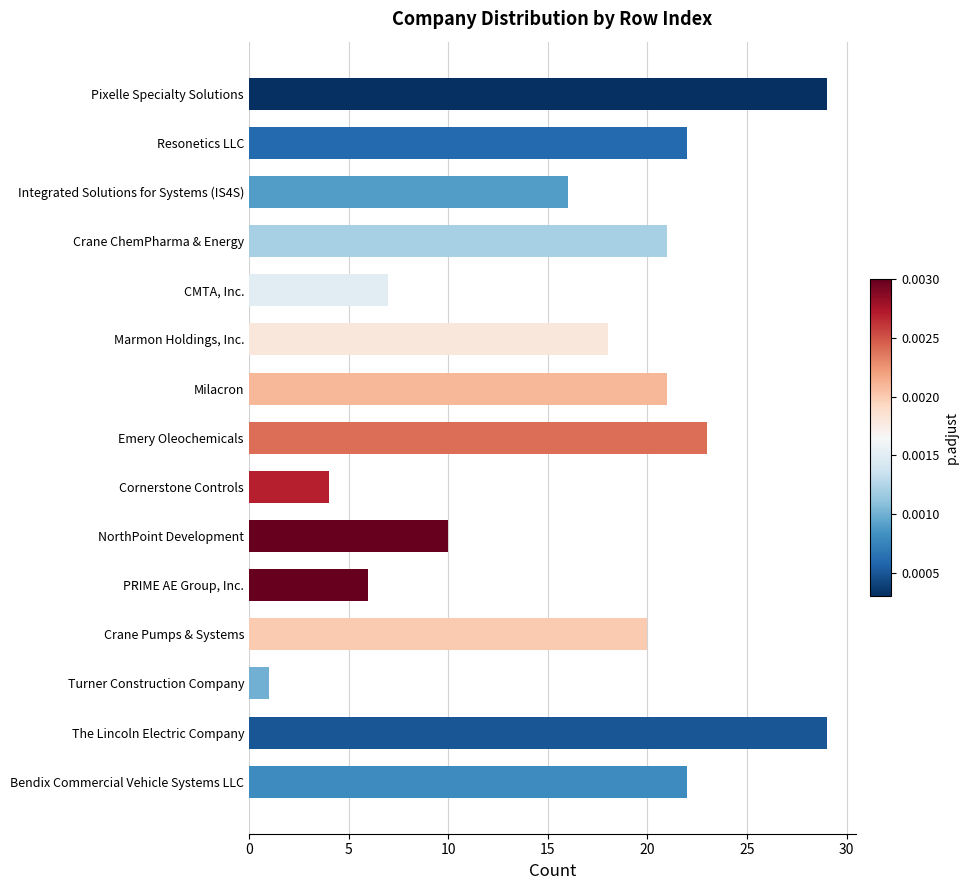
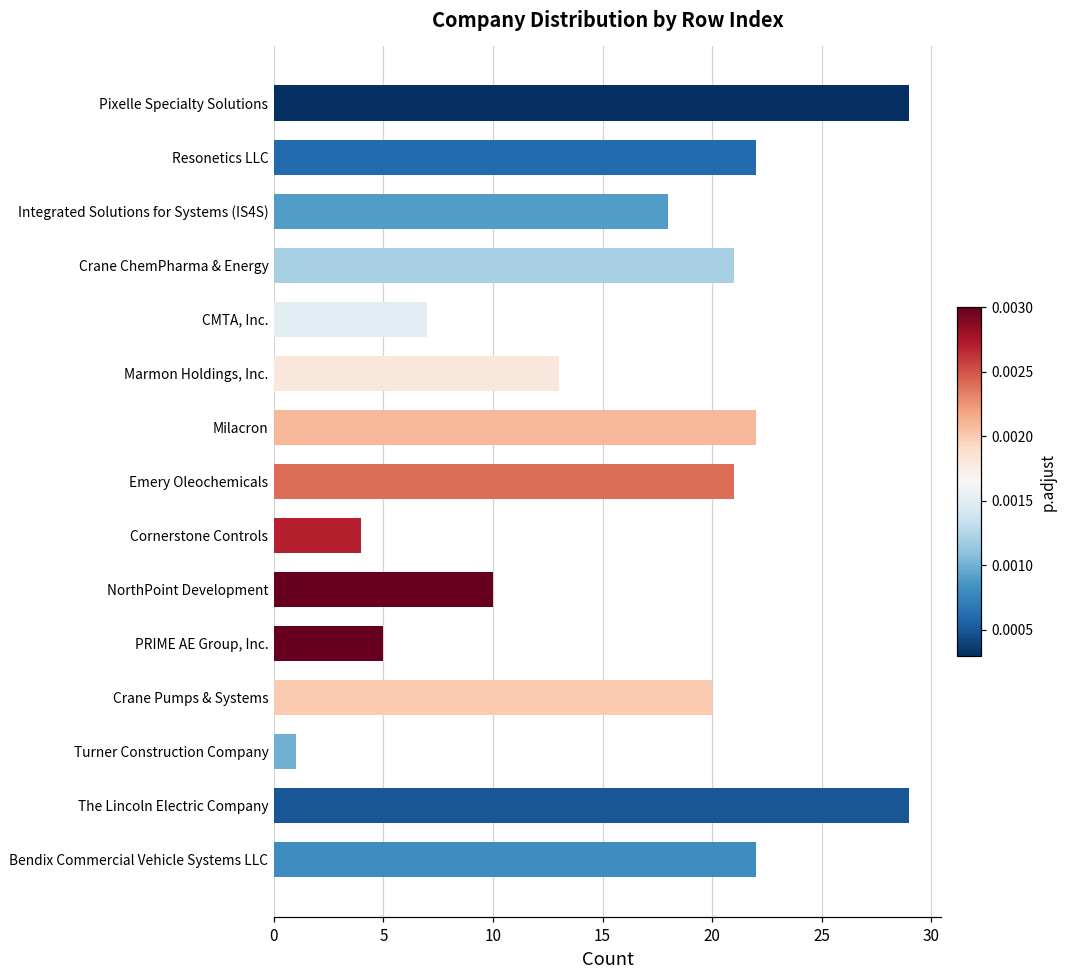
  {
    "Pixelle Specialty Solutions": 29,
    "Resonetics LLC": 22,
-   "Integrated Solutions for Systems (IS4S)": 16,
+   "Integrated Solutions for Systems (IS4S)": 18,
    "Crane ChemPharma & Energy": 21,
    "CMTA, Inc.": 7,
-   "Marmon Holdings, Inc.": 18,
-   "Milacron": 21,
-   "Emery Oleochemicals": 23,
+   "Marmon Holdings, Inc.": 13,
+   "Milacron": 22,
+   "Emery Oleochemicals": 21,
    "Cornerstone Controls": 4,
    "NorthPoint Development": 10,
-   "PRIME AE Group, Inc.": 6,
+   "PRIME AE Group, Inc.": 5,
    "Crane Pumps & Systems": 20,
    "Turner Construction Company": 1,
    "The Lincoln Electric Company": 29,
    "Bendix Commercial Vehicle Systems LLC": 22
  }
